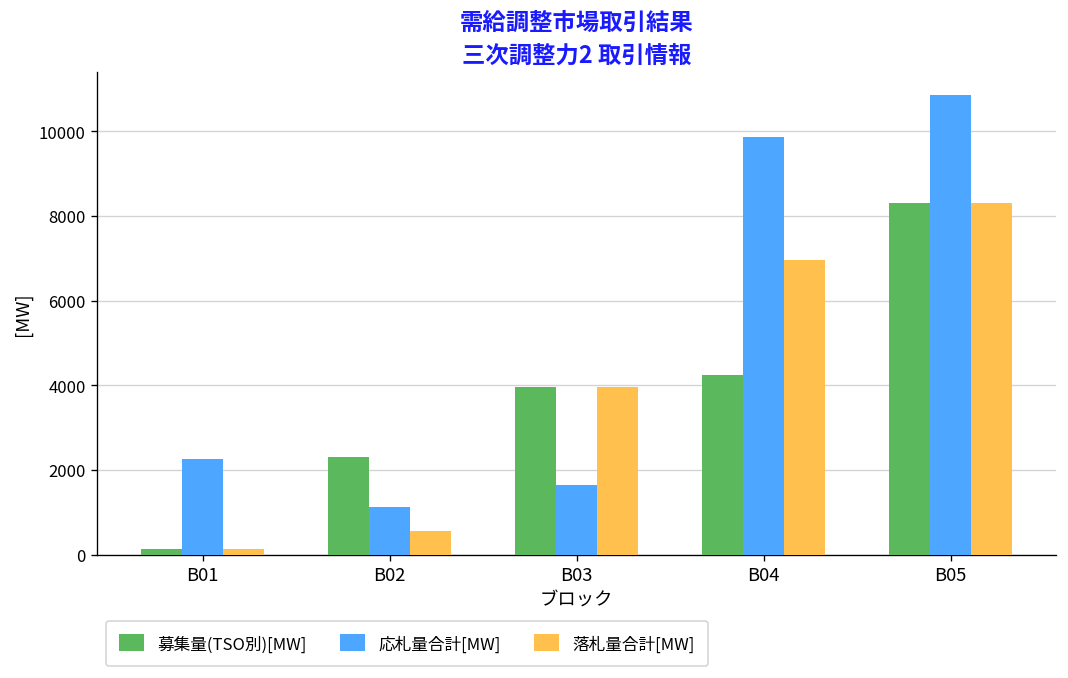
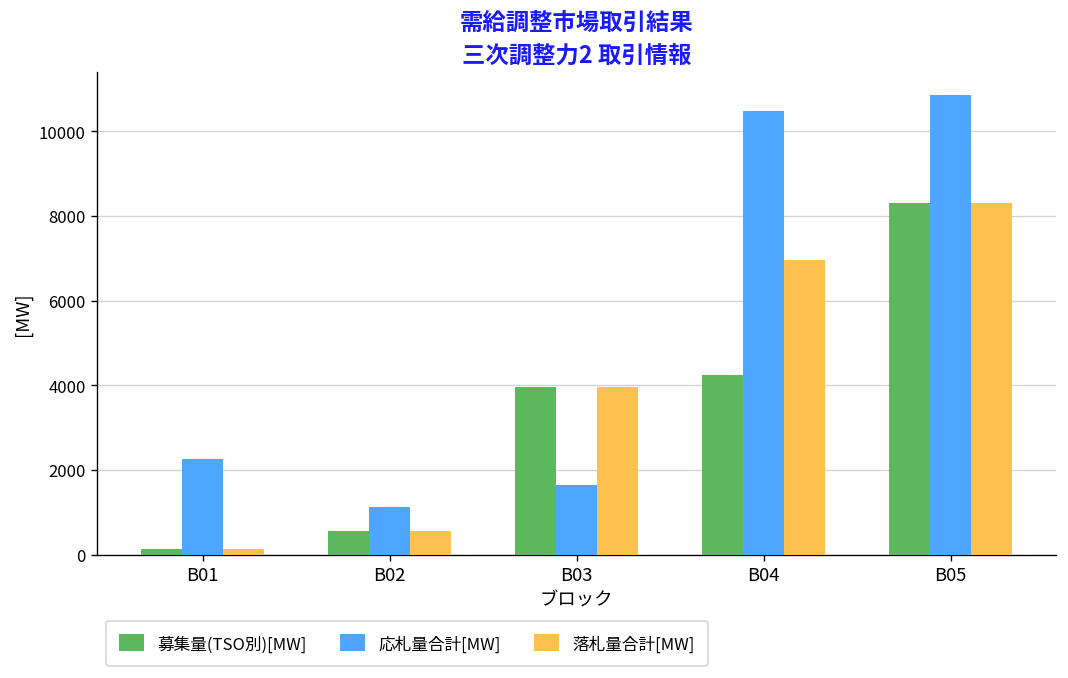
  {
    "募集量(TSO別)[MW]": {
      "B01": 100,
-     "B02": 2300,
+     "B02": 600,
      "B03": 4000,
      "B04": 4200,
      "B05": 8300
    },
    "応札量合計[MW]": {
      "B01": 2300,
      "B02": 1100,
      "B03": 1700,
-     "B04": 9900,
+     "B04": 10500,
      "B05": 10900
    },
    "落札量合計[MW]": {
      "B01": 100,
      "B02": 600,
      "B03": 4000,
      "B04": 7000,
      "B05": 8300
    }
  }
